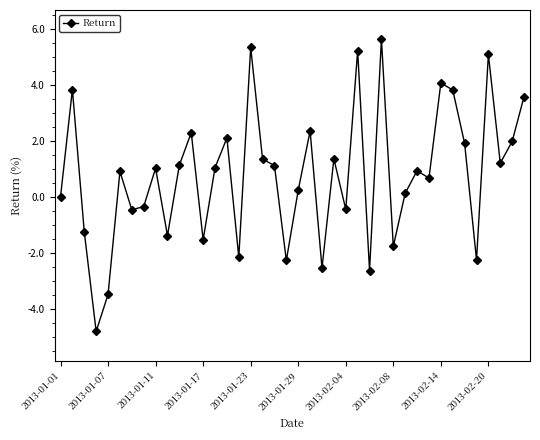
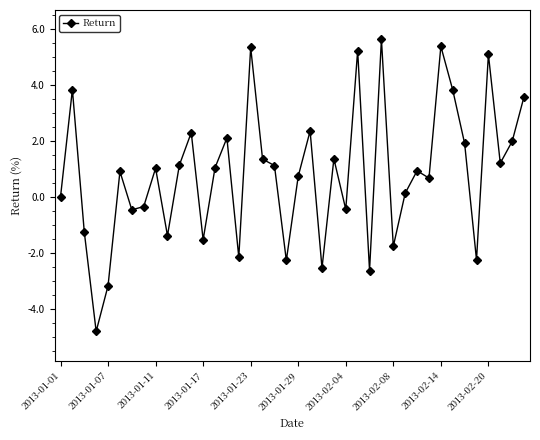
  {
    "2013-01-01": 0.0,
-   "2013-01-07": -3.5,
+   "2013-01-07": -3.2,
    "2013-01-11": 1.0,
    "2013-01-17": -1.5,
    "2013-01-23": 5.4,
-   "2013-01-29": 0.2,
+   "2013-01-29": 0.7,
    "2013-02-04": -0.4,
    "2013-02-08": -1.8,
-   "2013-02-14": 4.1,
+   "2013-02-14": 5.4,
    "2013-02-20": 5.1
  }
